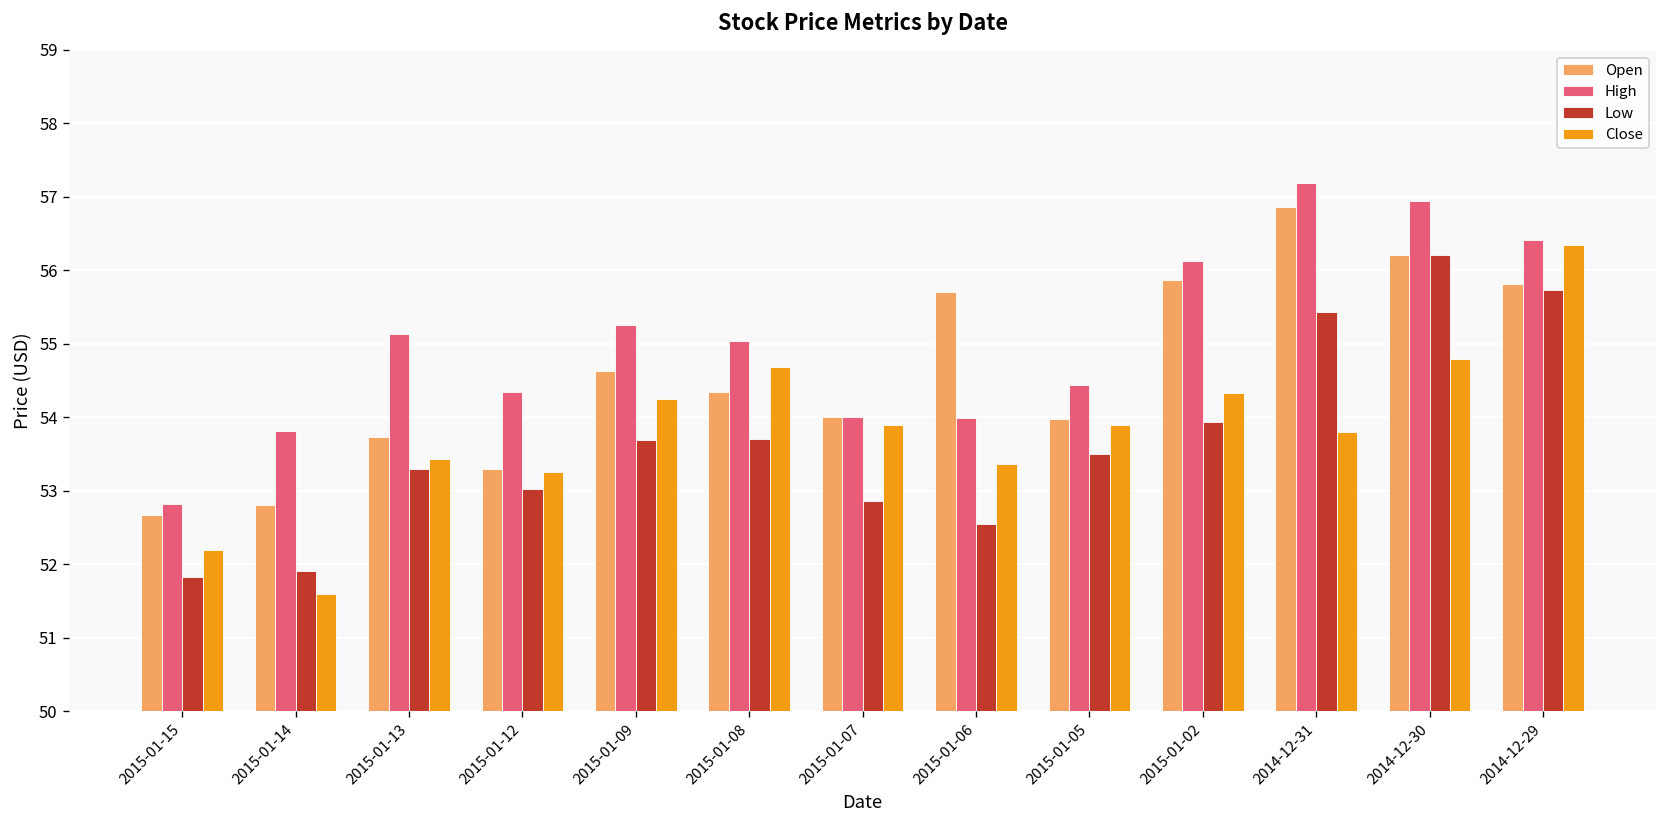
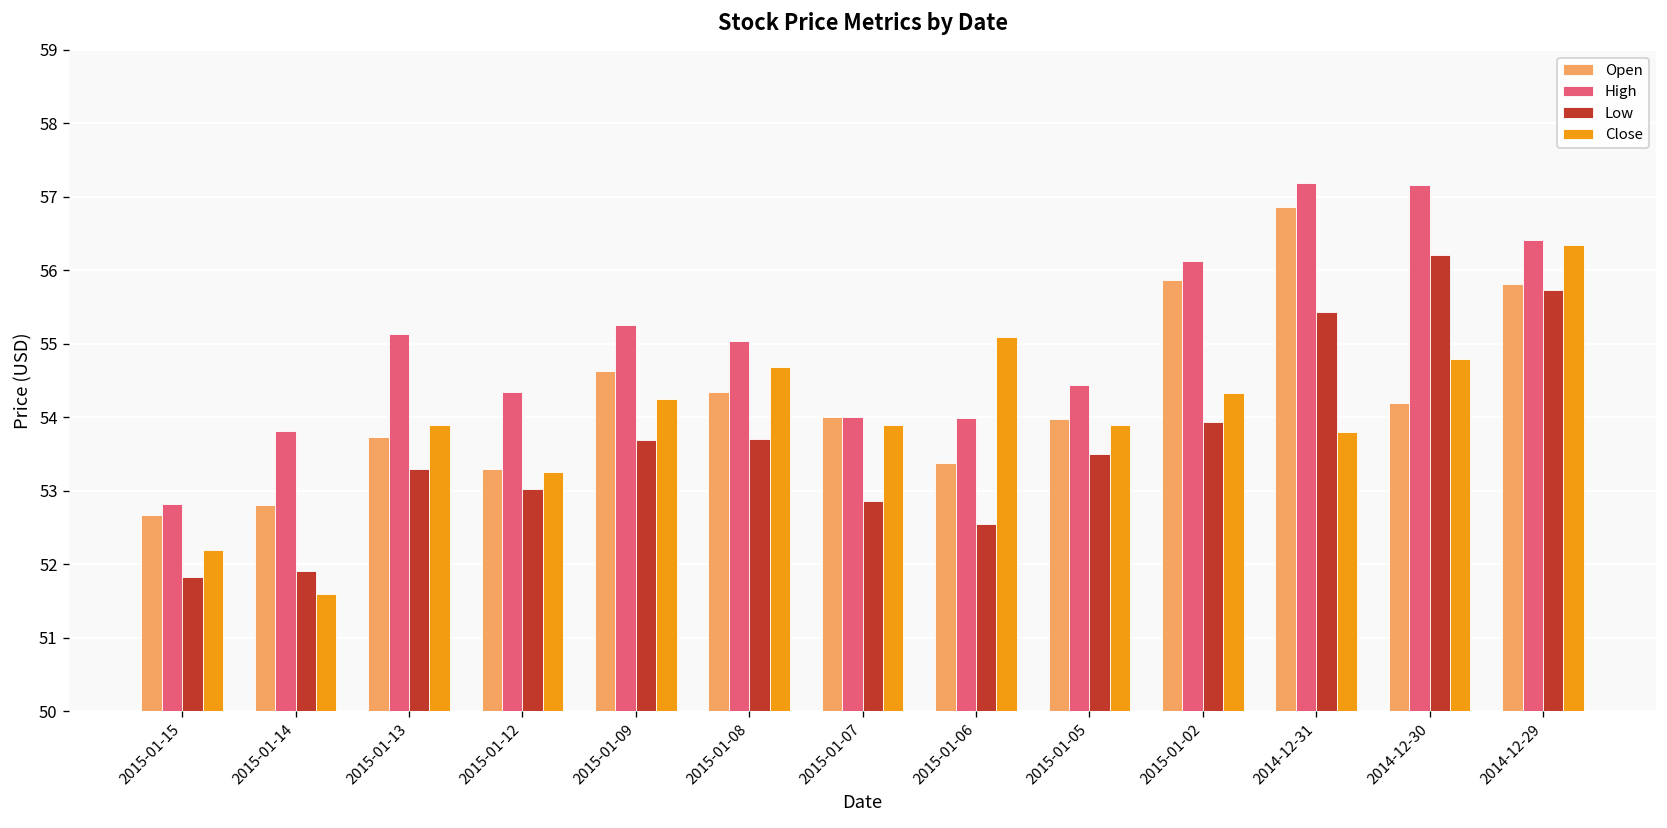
  {
    "Open": {
      "2015-01-15": 52.7,
      "2015-01-14": 52.8,
      "2015-01-13": 53.7,
      "2015-01-12": 53.3,
      "2015-01-09": 54.6,
      "2015-01-08": 54.4,
      "2015-01-07": 54.0,
-     "2015-01-06": 55.7,
+     "2015-01-06": 53.4,
      "2015-01-05": 54.0,
      "2015-01-02": 55.9,
      "2014-12-31": 56.9,
-     "2014-12-30": 56.2,
+     "2014-12-30": 54.2,
      "2014-12-29": 55.8
    },
    "High": {
      "2015-01-15": 52.8,
      "2015-01-14": 53.8,
      "2015-01-13": 55.1,
      "2015-01-12": 54.4,
      "2015-01-09": 55.3,
      "2015-01-08": 55.0,
      "2015-01-07": 54.0,
      "2015-01-06": 54.0,
      "2015-01-05": 54.4,
      "2015-01-02": 56.1,
      "2014-12-31": 57.2,
-     "2014-12-30": 57.0,
+     "2014-12-30": 57.2,
      "2014-12-29": 56.4
    },
    "Low": {
      "2015-01-15": 51.8,
      "2015-01-14": 51.9,
      "2015-01-13": 53.3,
      "2015-01-12": 53.0,
      "2015-01-09": 53.7,
      "2015-01-08": 53.7,
      "2015-01-07": 52.9,
      "2015-01-06": 52.6,
      "2015-01-05": 53.5,
      "2015-01-02": 53.9,
      "2014-12-31": 55.4,
      "2014-12-30": 56.2,
      "2014-12-29": 55.7
    },
    "Close": {
      "2015-01-15": 52.2,
      "2015-01-14": 51.6,
-     "2015-01-13": 53.4,
+     "2015-01-13": 53.9,
      "2015-01-12": 53.3,
      "2015-01-09": 54.3,
      "2015-01-08": 54.7,
      "2015-01-07": 53.9,
-     "2015-01-06": 53.4,
+     "2015-01-06": 55.1,
      "2015-01-05": 53.9,
      "2015-01-02": 54.3,
      "2014-12-31": 53.8,
      "2014-12-30": 54.8,
      "2014-12-29": 56.4
    }
  }
